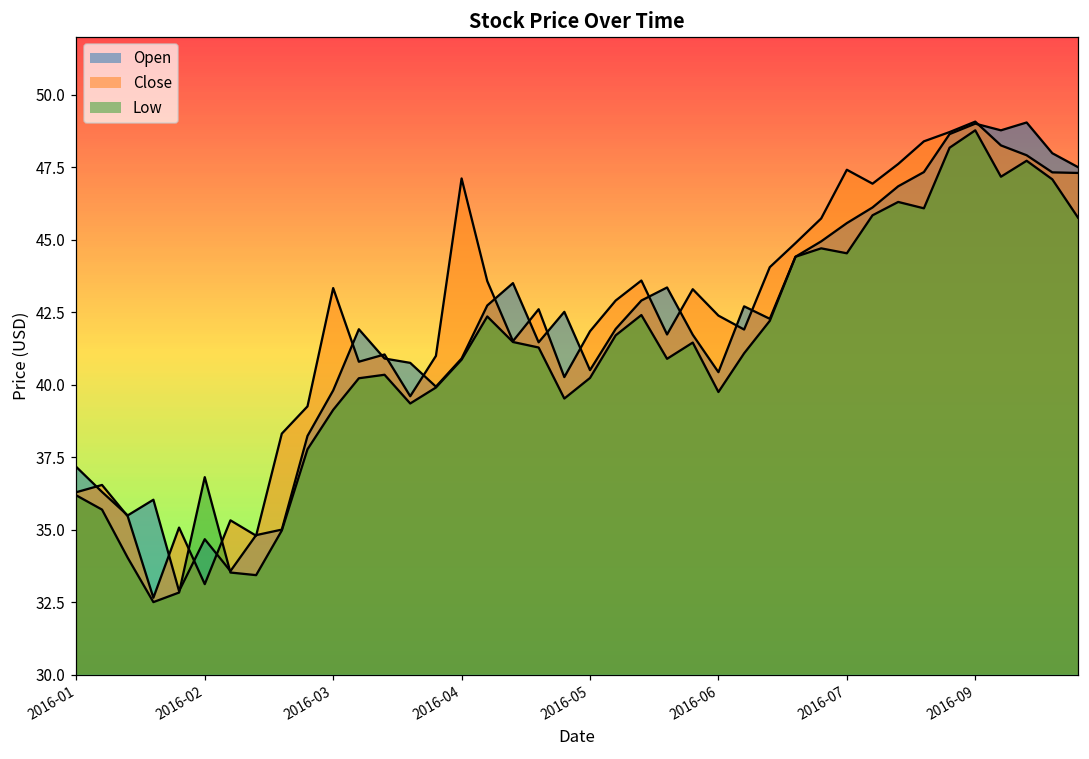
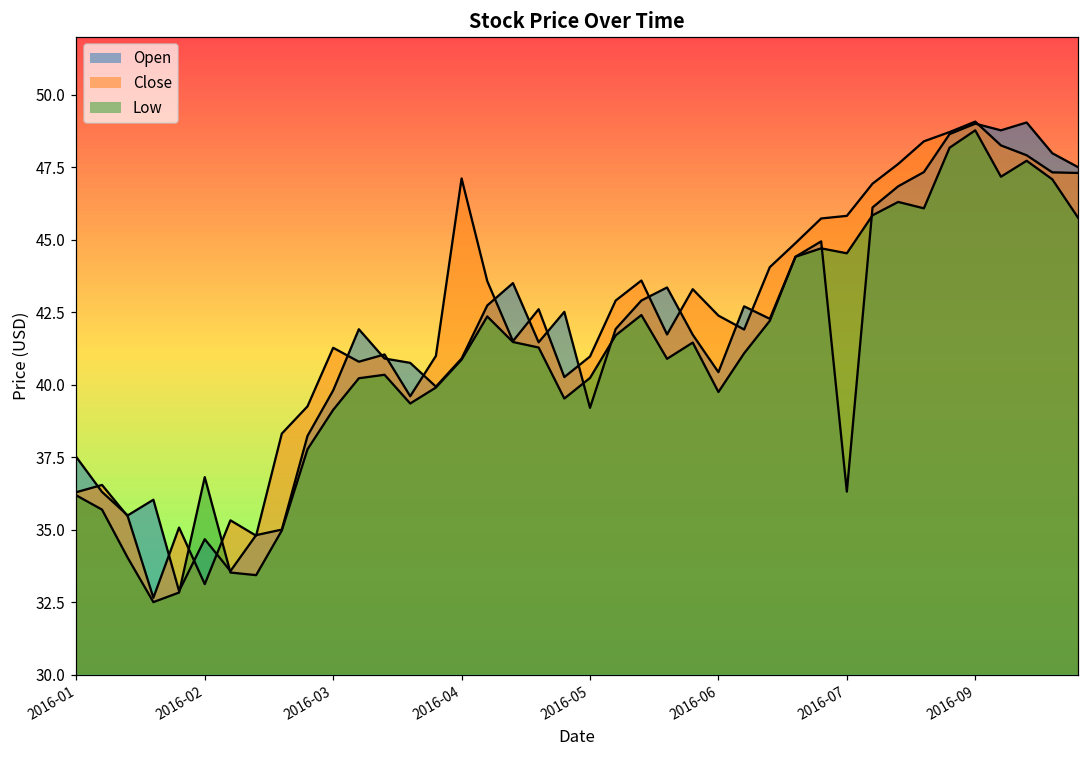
  {
    "Open": {
-     "2016-01": 37.2,
+     "2016-01": 37.5,
      "2016-02": 34.7,
      "2016-03": 39.8,
-     "2016-05": 40.5,
+     "2016-05": 39.2,
      "2016-06": 40.4,
-     "2016-07": 45.6
+     "2016-07": 36.3
    },
    "Close": {
      "2016-01": 36.3,
      "2016-02": 33.1,
-     "2016-03": 43.3,
+     "2016-03": 41.3,
      "2016-04": 47.1,
-     "2016-05": 41.8,
+     "2016-05": 41.0,
      "2016-06": 42.4,
-     "2016-07": 47.4
+     "2016-07": 45.8
    },
    "Low": {
      "2016-01": 36.2,
      "2016-02": 36.8,
      "2016-03": 39.1,
      "2016-05": 40.2,
      "2016-06": 39.7,
      "2016-07": 44.5,
      "2016-09": 48.8
    }
  }
